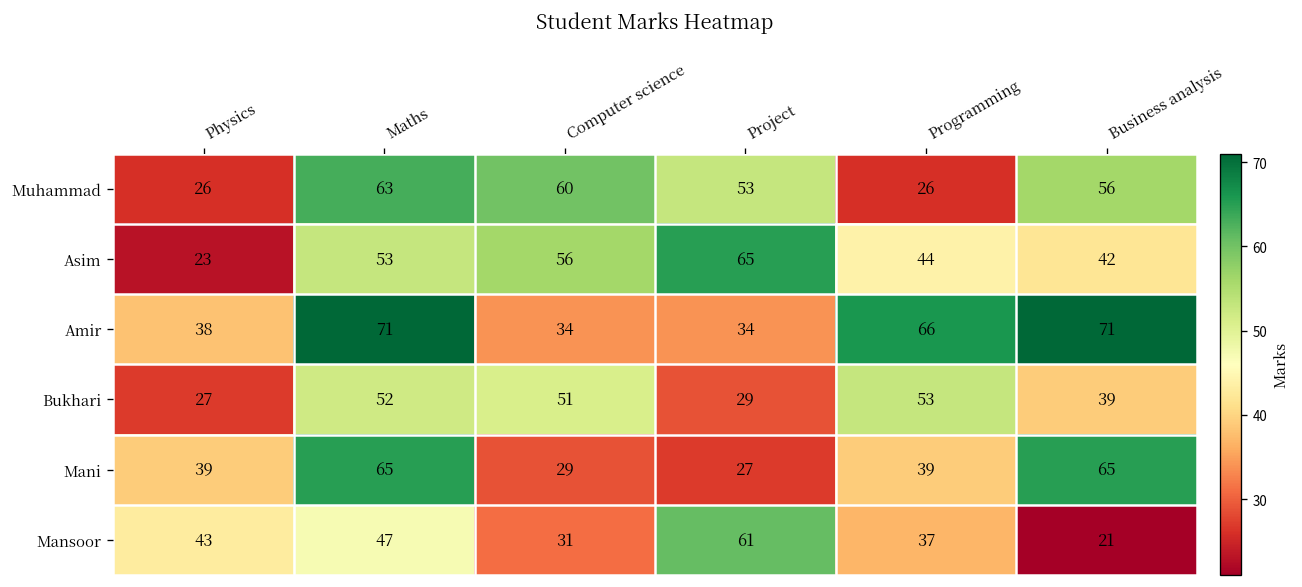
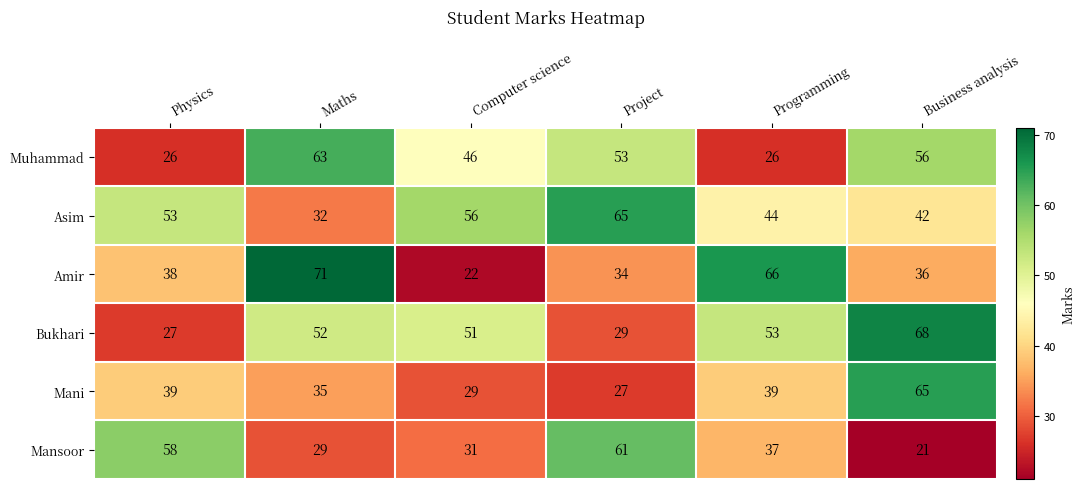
  {
    "Muhammad": {
      "Physics": 26,
      "Maths": 63,
-     "Computer science": 60,
+     "Computer science": 46,
      "Project": 53,
      "Programming": 26,
      "Business analysis": 56
    },
    "Asim": {
-     "Physics": 23,
-     "Maths": 53,
+     "Physics": 53,
+     "Maths": 32,
      "Computer science": 56,
      "Project": 65,
      "Programming": 44,
      "Business analysis": 42
    },
    "Amir": {
      "Physics": 38,
      "Maths": 71,
-     "Computer science": 34,
+     "Computer science": 22,
      "Project": 34,
      "Programming": 66,
-     "Business analysis": 71
+     "Business analysis": 36
    },
    "Bukhari": {
      "Physics": 27,
      "Maths": 52,
      "Computer science": 51,
      "Project": 29,
      "Programming": 53,
-     "Business analysis": 39
+     "Business analysis": 68
    },
    "Mani": {
      "Physics": 39,
-     "Maths": 65,
+     "Maths": 35,
      "Computer science": 29,
      "Project": 27,
      "Programming": 39,
      "Business analysis": 65
    },
    "Mansoor": {
-     "Physics": 43,
-     "Maths": 47,
+     "Physics": 58,
+     "Maths": 29,
      "Computer science": 31,
      "Project": 61,
      "Programming": 37,
      "Business analysis": 21
    }
  }
